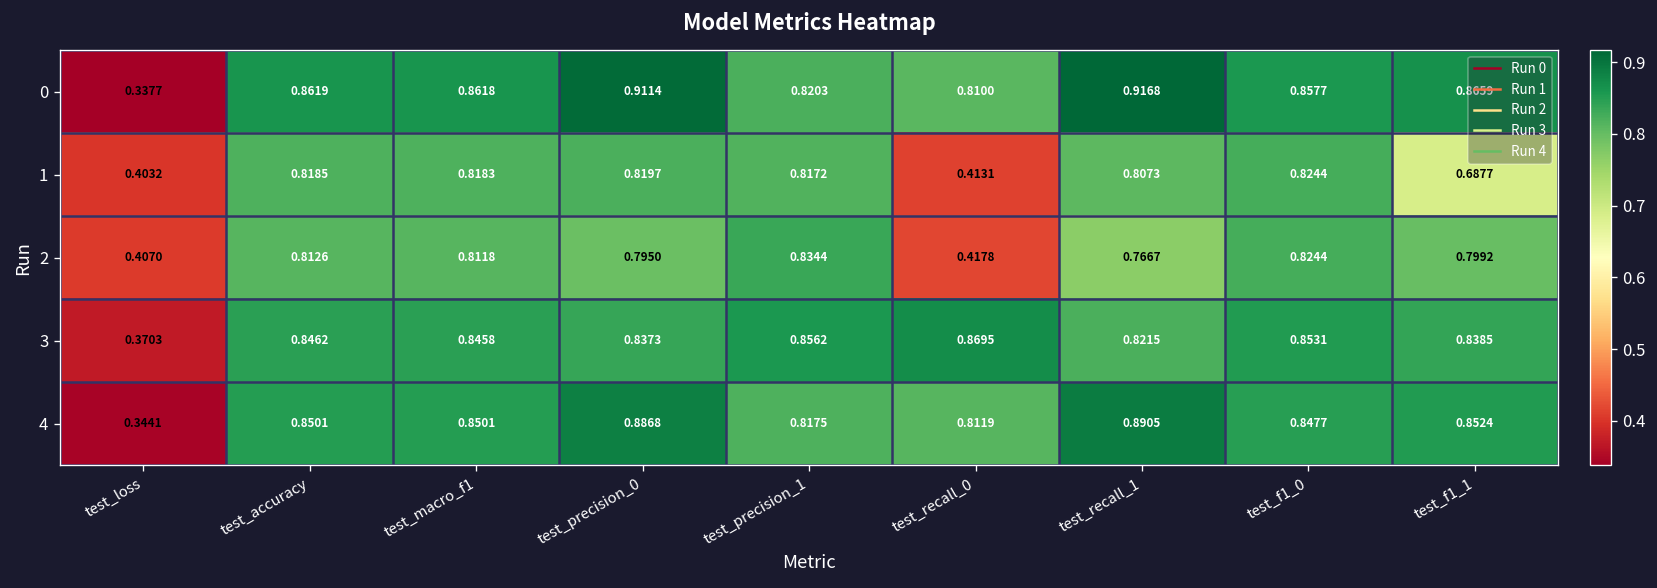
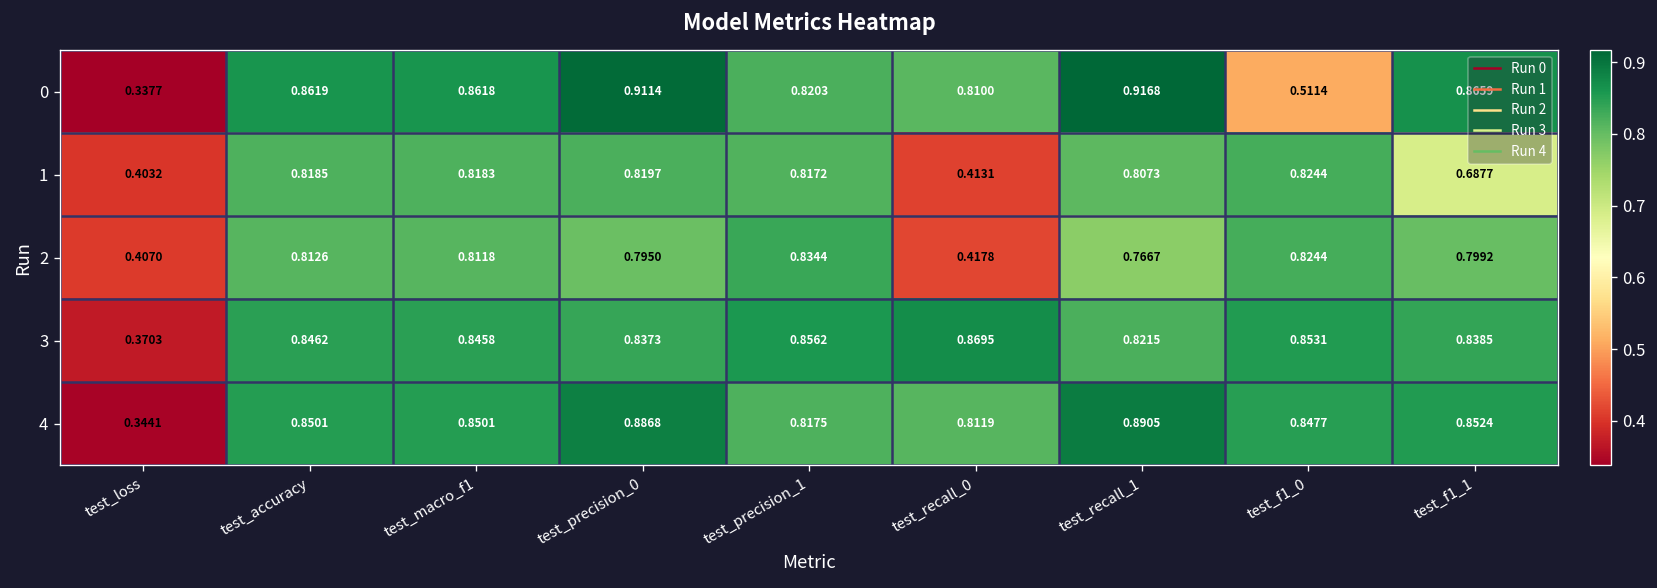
  {
    "0": {
      "test_loss": 0.3377,
      "test_accuracy": 0.8619,
      "test_macro_f1": 0.8618,
      "test_precision_0": 0.9114,
      "test_precision_1": 0.8203,
      "test_recall_0": 0.8100,
      "test_recall_1": 0.9168,
-     "test_f1_0": 0.8577
+     "test_f1_0": 0.5114
    },
    "1": {
      "test_loss": 0.4032,
      "test_accuracy": 0.8185,
      "test_macro_f1": 0.8183,
      "test_precision_0": 0.8197,
      "test_precision_1": 0.8172,
      "test_recall_0": 0.4131,
      "test_recall_1": 0.8073,
      "test_f1_0": 0.8244,
      "test_f1_1": 0.6877
    },
    "2": {
      "test_loss": 0.4070,
      "test_accuracy": 0.8126,
      "test_macro_f1": 0.8118,
      "test_precision_0": 0.7950,
      "test_precision_1": 0.8344,
      "test_recall_0": 0.4178,
      "test_recall_1": 0.7667,
      "test_f1_0": 0.8244,
      "test_f1_1": 0.7992
    },
    "3": {
      "test_loss": 0.3703,
      "test_accuracy": 0.8462,
      "test_macro_f1": 0.8458,
      "test_precision_0": 0.8373,
      "test_precision_1": 0.8562,
      "test_recall_0": 0.8695,
      "test_recall_1": 0.8215,
      "test_f1_0": 0.8531,
      "test_f1_1": 0.8385
    },
    "4": {
      "test_loss": 0.3441,
      "test_accuracy": 0.8501,
      "test_macro_f1": 0.8501,
      "test_precision_0": 0.8868,
      "test_precision_1": 0.8175,
      "test_recall_0": 0.8119,
      "test_recall_1": 0.8905,
      "test_f1_0": 0.8477,
      "test_f1_1": 0.8524
    }
  }
